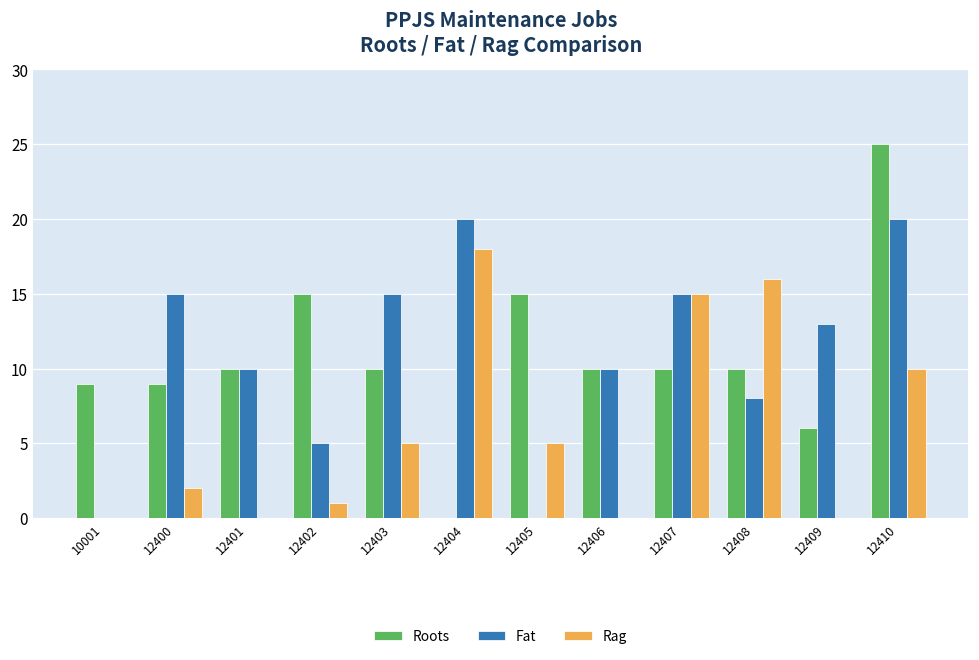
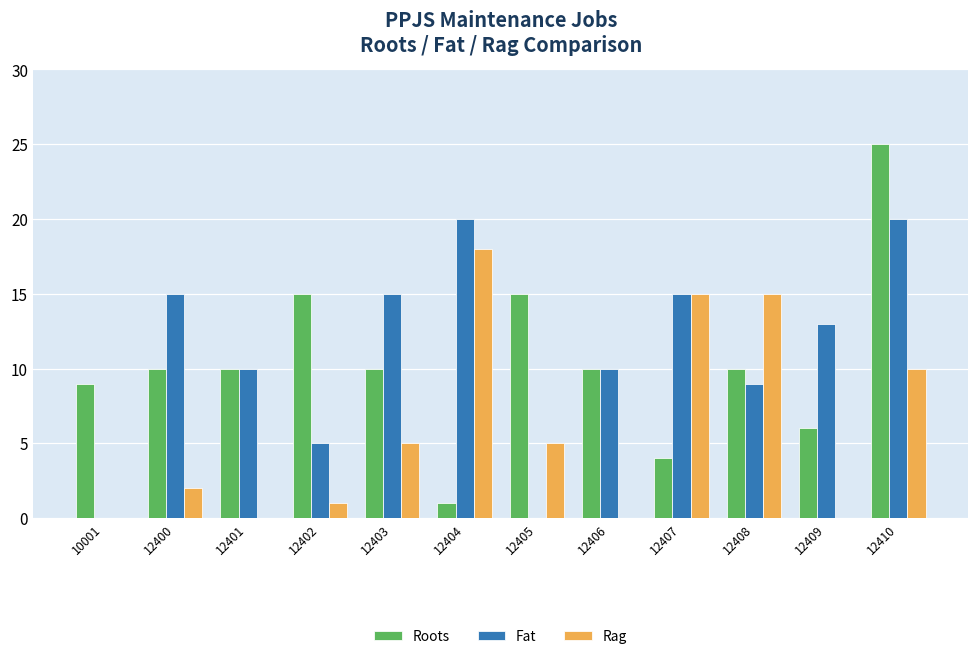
  {
    "Roots": {
      "10001": 9,
-     "12400": 9,
+     "12400": 10,
      "12401": 10,
      "12402": 15,
      "12403": 10,
-     "12404": 0,
+     "12404": 1,
      "12405": 15,
      "12406": 10,
-     "12407": 10,
+     "12407": 4,
      "12408": 10,
      "12409": 6,
      "12410": 25
    },
    "Fat": {
      "10001": 0,
      "12400": 15,
      "12401": 10,
      "12402": 5,
      "12403": 15,
      "12404": 20,
      "12405": 0,
      "12406": 10,
      "12407": 15,
-     "12408": 8,
+     "12408": 9,
      "12409": 13,
      "12410": 20
    },
    "Rag": {
      "10001": 0,
      "12400": 2,
      "12401": 0,
      "12402": 1,
      "12403": 5,
      "12404": 18,
      "12405": 5,
      "12406": 0,
      "12407": 15,
-     "12408": 16,
+     "12408": 15,
      "12409": 0,
      "12410": 10
    }
  }
